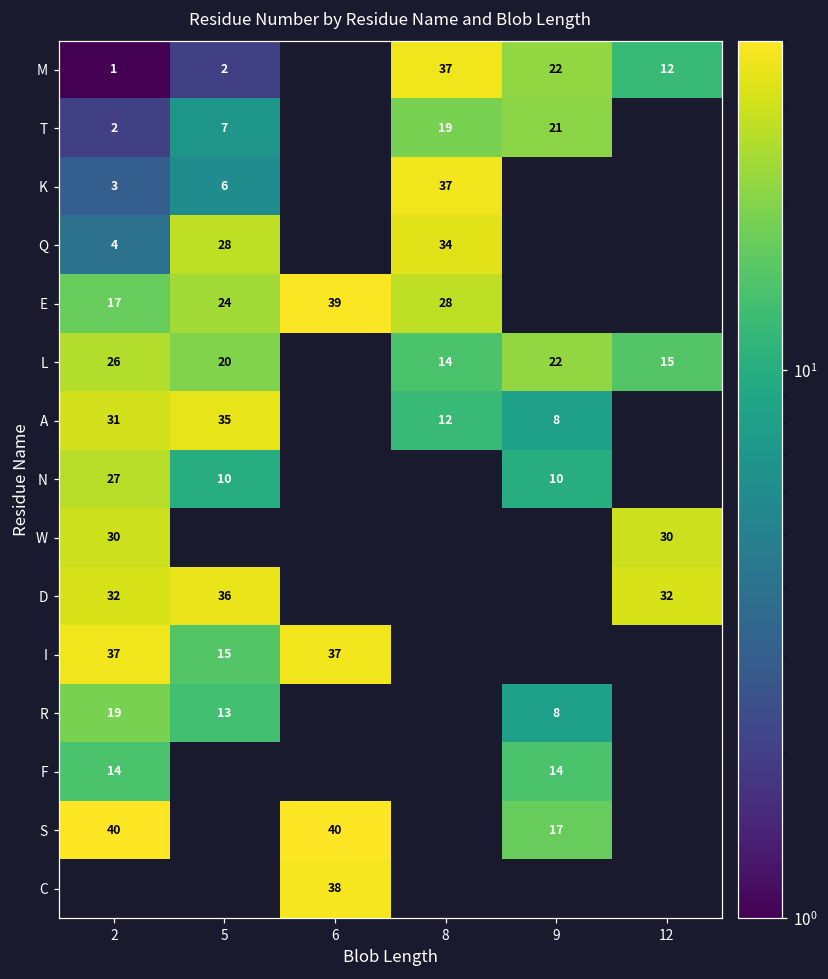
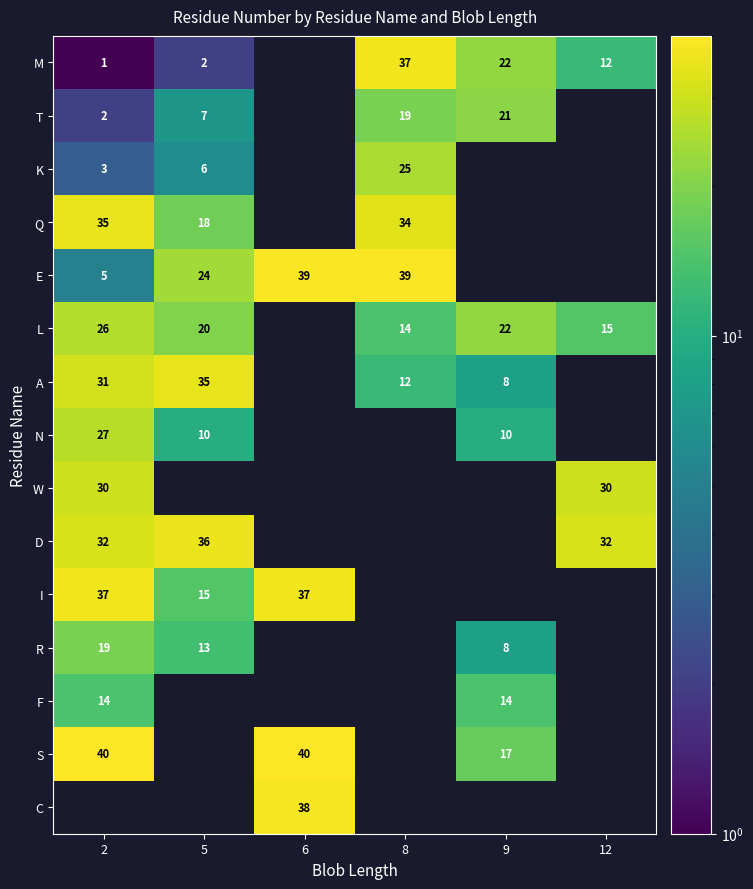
  {
    "M": {
      "2": 1,
      "5": 2,
      "8": 37,
      "9": 22,
      "12": 12
    },
    "T": {
      "2": 2,
      "5": 7,
      "8": 19,
      "9": 21
    },
    "K": {
      "2": 3,
      "5": 6,
-     "8": 37
+     "8": 25
    },
    "Q": {
-     "2": 4,
-     "5": 28,
+     "2": 35,
+     "5": 18,
      "8": 34
    },
    "E": {
-     "2": 17,
+     "2": 5,
      "5": 24,
      "6": 39,
-     "8": 28
+     "8": 39
    },
    "L": {
      "2": 26,
      "5": 20,
      "8": 14,
      "9": 22,
      "12": 15
    },
    "A": {
      "2": 31,
      "5": 35,
      "8": 12,
      "9": 8
    },
    "N": {
      "2": 27,
      "5": 10,
      "9": 10
    },
    "W": {
      "2": 30,
      "12": 30
    },
    "D": {
      "2": 32,
      "5": 36,
      "12": 32
    },
    "I": {
      "2": 37,
      "5": 15,
      "6": 37
    },
    "R": {
      "2": 19,
      "5": 13,
      "9": 8
    },
    "F": {
      "2": 14,
      "9": 14
    },
    "S": {
      "2": 40,
      "6": 40,
      "9": 17
    },
    "C": {
      "6": 38
    }
  }
